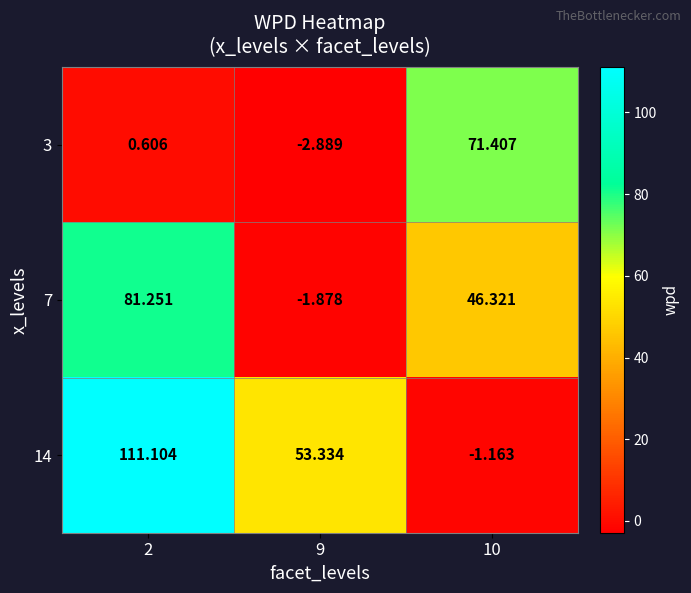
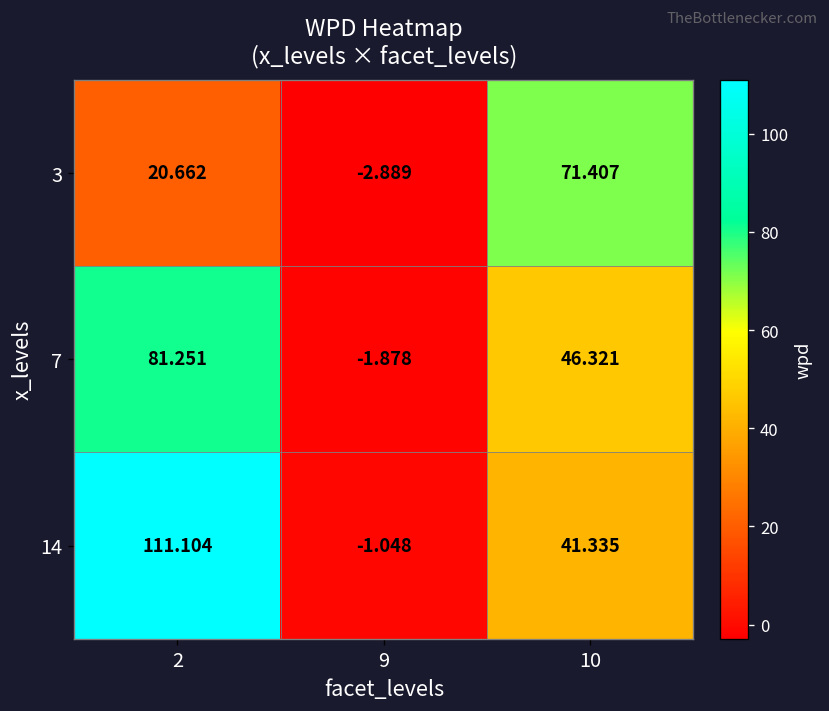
  {
    "3": {
-     "2": 0.606,
+     "2": 20.662,
      "9": -2.889,
      "10": 71.407
    },
    "7": {
      "2": 81.251,
      "9": -1.878,
      "10": 46.321
    },
    "14": {
      "2": 111.104,
-     "9": 53.334,
-     "10": -1.163
+     "9": -1.048,
+     "10": 41.335
    }
  }
